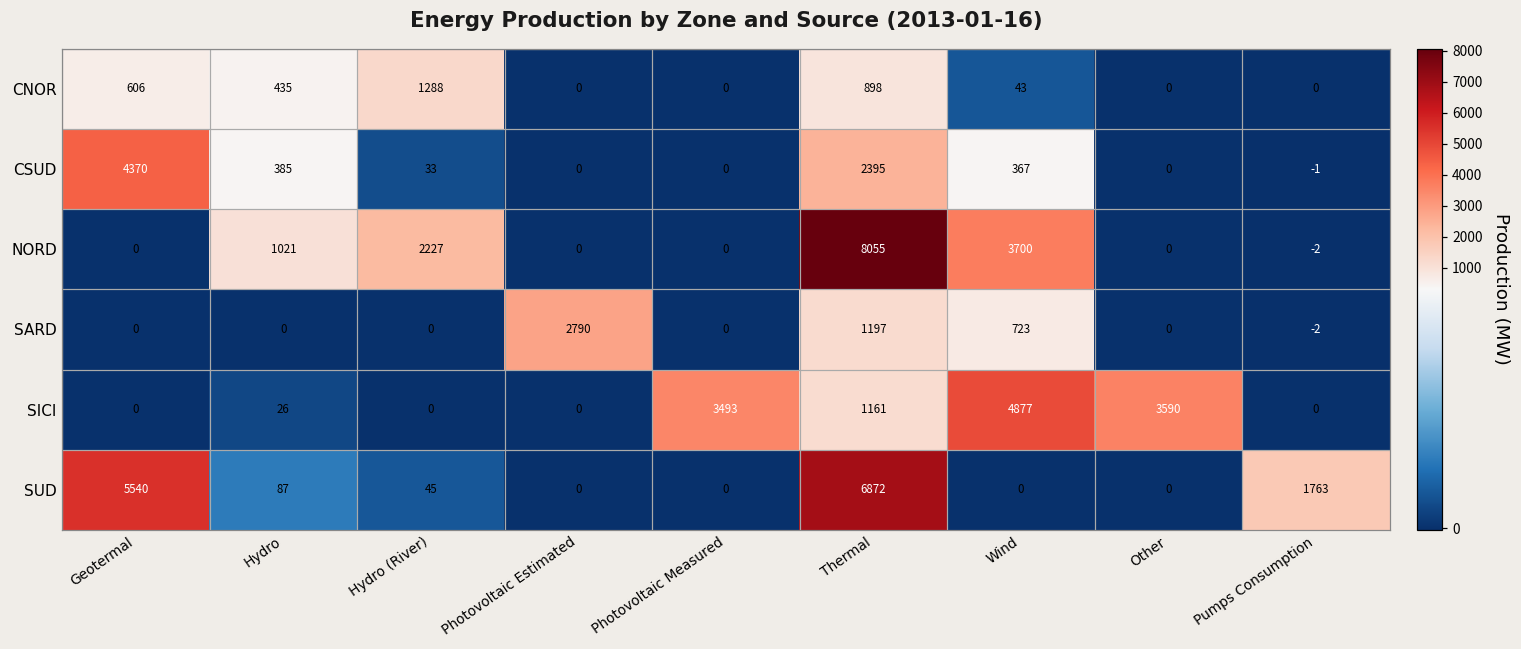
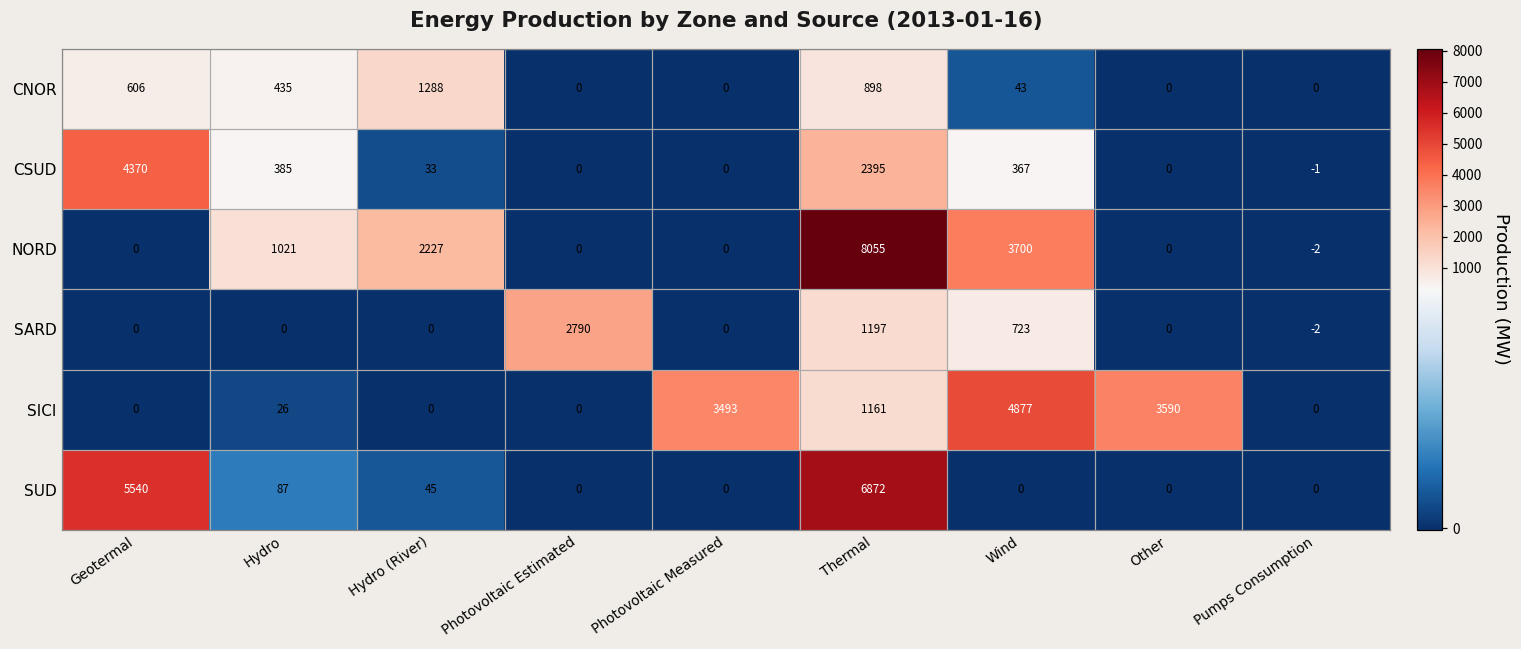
  {
    "CNOR": {
      "Geotermal": 606,
      "Hydro": 435,
      "Hydro (River)": 1288,
      "Photovoltaic Estimated": 0,
      "Photovoltaic Measured": 0,
      "Thermal": 898,
      "Wind": 43,
      "Other": 0,
      "Pumps Consumption": 0
    },
    "CSUD": {
      "Geotermal": 4370,
      "Hydro": 385,
      "Hydro (River)": 33,
      "Photovoltaic Estimated": 0,
      "Photovoltaic Measured": 0,
      "Thermal": 2395,
      "Wind": 367,
      "Other": 0,
      "Pumps Consumption": -1
    },
    "NORD": {
      "Geotermal": 0,
      "Hydro": 1021,
      "Hydro (River)": 2227,
      "Photovoltaic Estimated": 0,
      "Photovoltaic Measured": 0,
      "Thermal": 8055,
      "Wind": 3700,
      "Other": 0,
      "Pumps Consumption": -2
    },
    "SARD": {
      "Geotermal": 0,
      "Hydro": 0,
      "Hydro (River)": 0,
      "Photovoltaic Estimated": 2790,
      "Photovoltaic Measured": 0,
      "Thermal": 1197,
      "Wind": 723,
      "Other": 0,
      "Pumps Consumption": -2
    },
    "SICI": {
      "Geotermal": 0,
      "Hydro": 26,
      "Hydro (River)": 0,
      "Photovoltaic Estimated": 0,
      "Photovoltaic Measured": 3493,
      "Thermal": 1161,
      "Wind": 4877,
      "Other": 3590,
      "Pumps Consumption": 0
    },
    "SUD": {
      "Geotermal": 5540,
      "Hydro": 87,
      "Hydro (River)": 45,
      "Photovoltaic Estimated": 0,
      "Photovoltaic Measured": 0,
      "Thermal": 6872,
      "Wind": 0,
      "Other": 0,
-     "Pumps Consumption": 1763
+     "Pumps Consumption": 0
    }
  }
